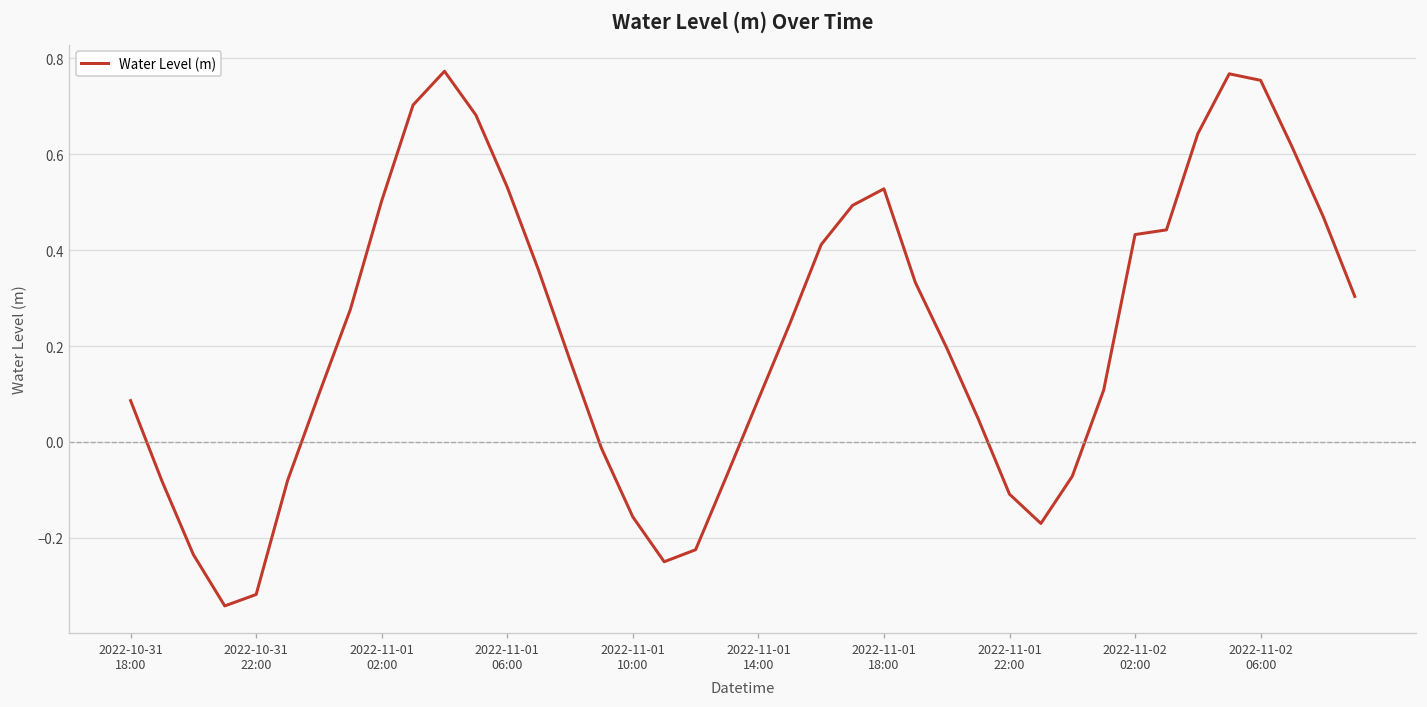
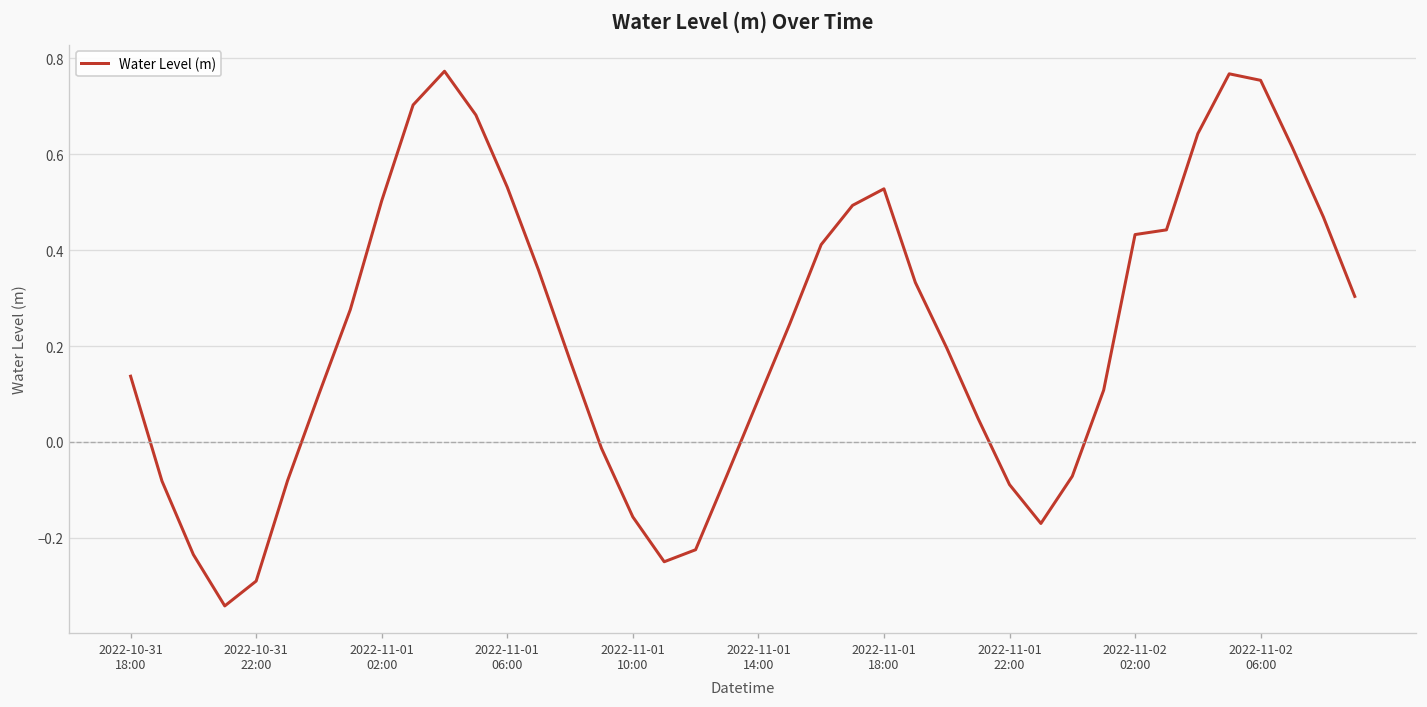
  {
-   "2022-10-31 18:00": 0.09,
-   "2022-10-31 22:00": -0.32,
+   "2022-10-31 18:00": 0.14,
+   "2022-10-31 22:00": -0.29,
    "2022-11-01 02:00": 0.50,
    "2022-11-01 06:00": 0.53,
    "2022-11-01 10:00": -0.16,
    "2022-11-01 14:00": 0.09,
    "2022-11-01 18:00": 0.53,
-   "2022-11-01 22:00": -0.11,
+   "2022-11-01 22:00": -0.09,
    "2022-11-02 02:00": 0.43,
    "2022-11-02 06:00": 0.75
  }
